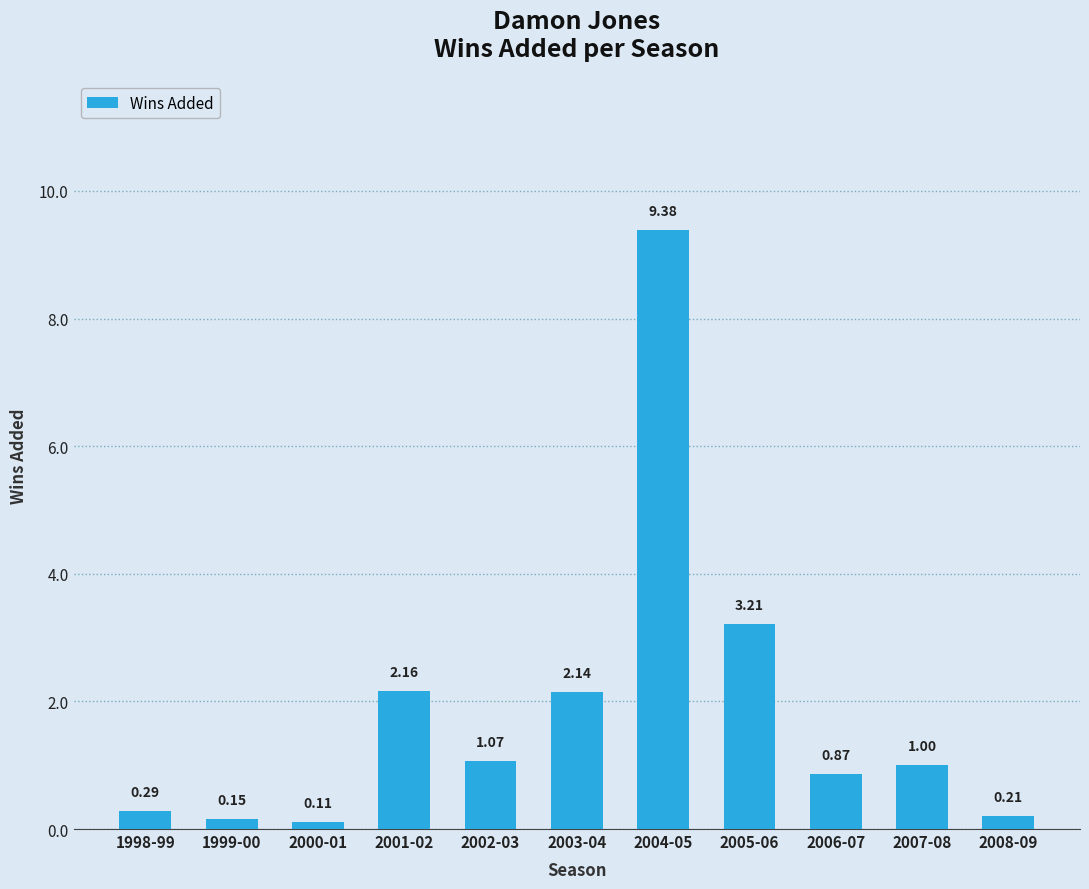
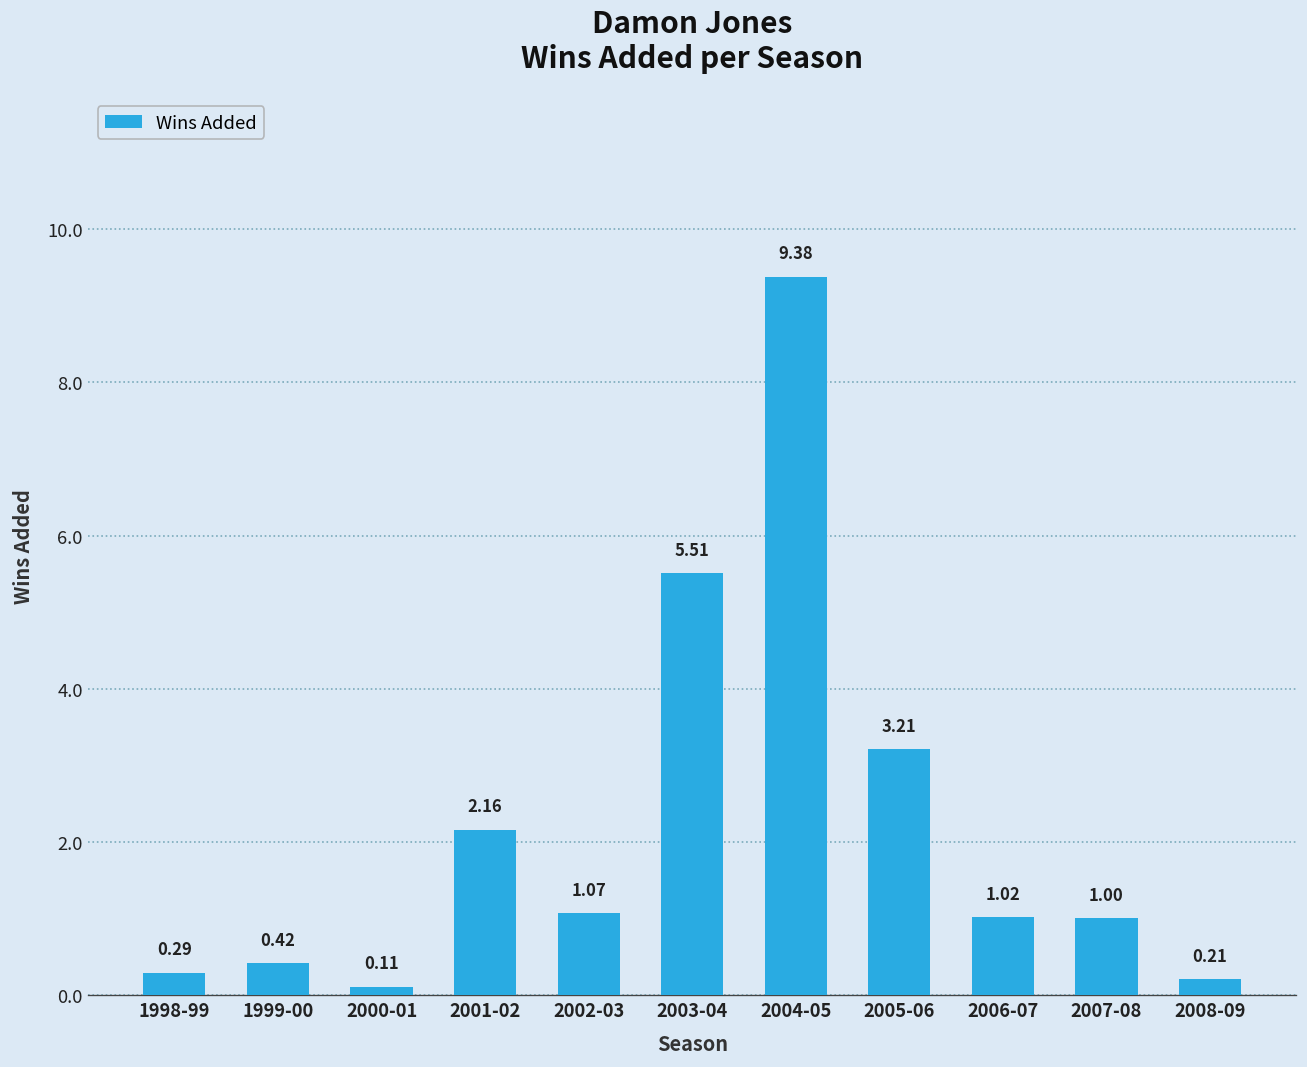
  {
    "1998-99": 0.29,
-   "1999-00": 0.15,
+   "1999-00": 0.42,
    "2000-01": 0.11,
    "2001-02": 2.16,
    "2002-03": 1.07,
-   "2003-04": 2.14,
+   "2003-04": 5.51,
    "2004-05": 9.38,
    "2005-06": 3.21,
-   "2006-07": 0.87,
+   "2006-07": 1.02,
    "2007-08": 1.00,
    "2008-09": 0.21
  }
